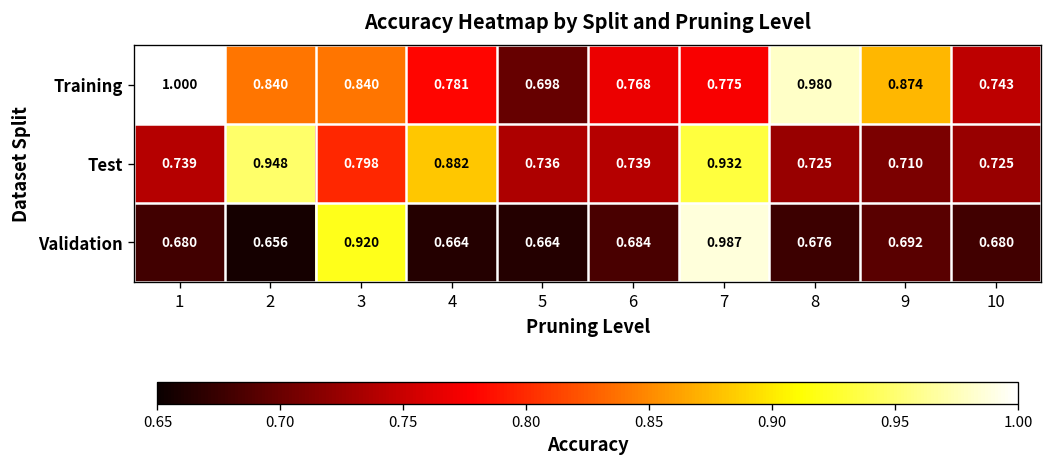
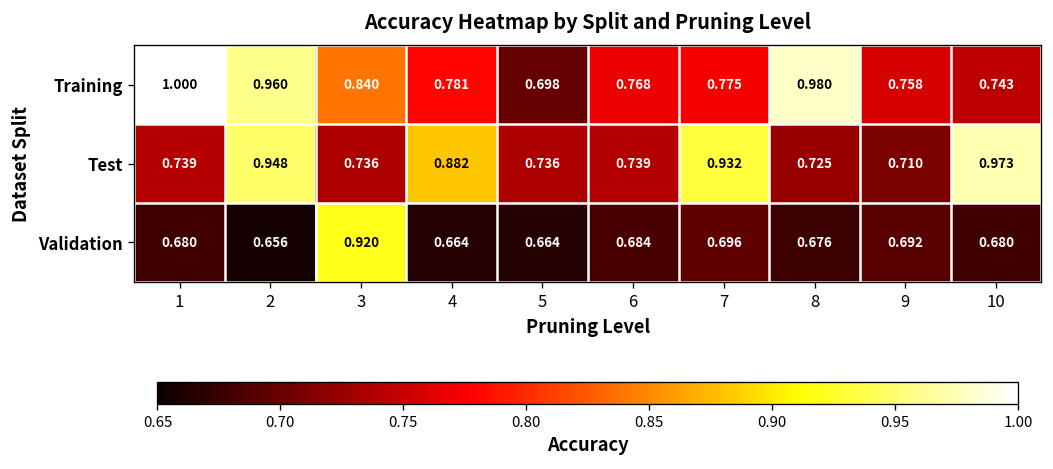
  {
    "Training": {
      "1": 1.000,
-     "2": 0.840,
+     "2": 0.960,
      "3": 0.840,
      "4": 0.781,
      "5": 0.698,
      "6": 0.768,
      "7": 0.775,
      "8": 0.980,
-     "9": 0.874,
+     "9": 0.758,
      "10": 0.743
    },
    "Test": {
      "1": 0.739,
      "2": 0.948,
-     "3": 0.798,
+     "3": 0.736,
      "4": 0.882,
      "5": 0.736,
      "6": 0.739,
      "7": 0.932,
      "8": 0.725,
      "9": 0.710,
-     "10": 0.725
+     "10": 0.973
    },
    "Validation": {
      "1": 0.680,
      "2": 0.656,
      "3": 0.920,
      "4": 0.664,
      "5": 0.664,
      "6": 0.684,
-     "7": 0.987,
+     "7": 0.696,
      "8": 0.676,
      "9": 0.692,
      "10": 0.680
    }
  }
